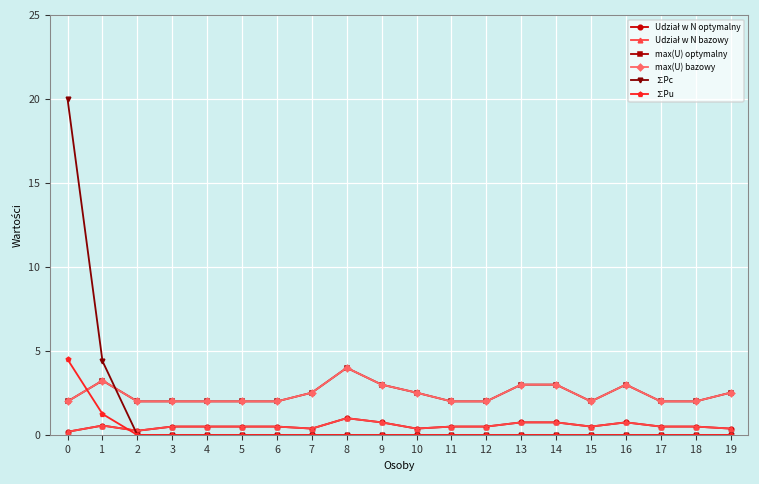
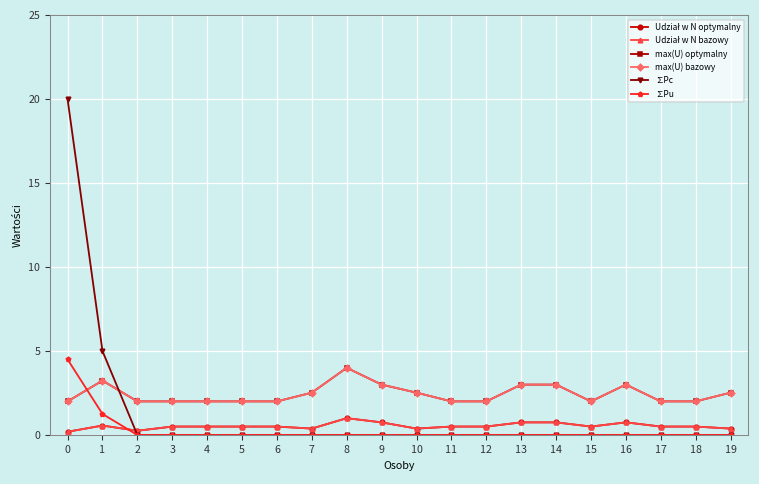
  {
    "∑Pc": {
      "0": 20.0,
-     "1": 4.4
+     "1": 5.0
    }
  }
